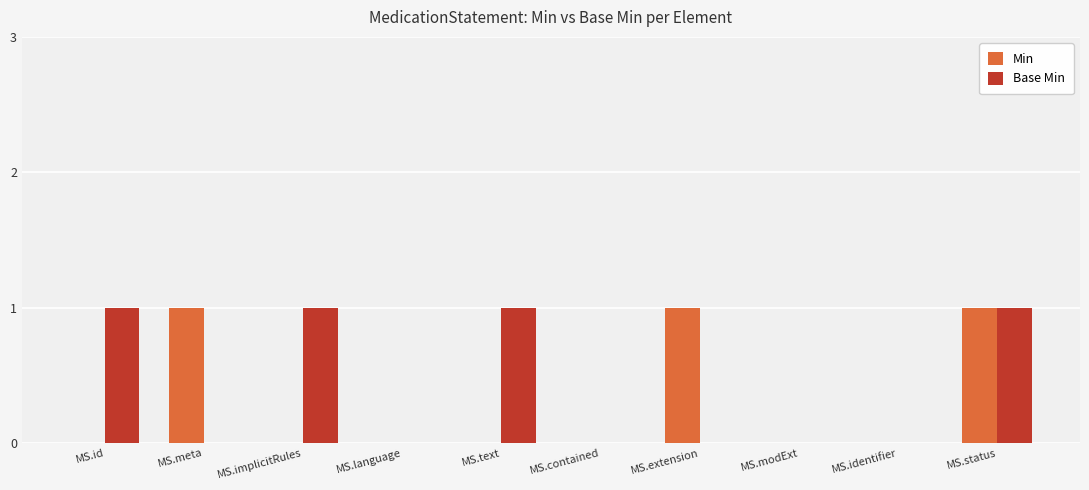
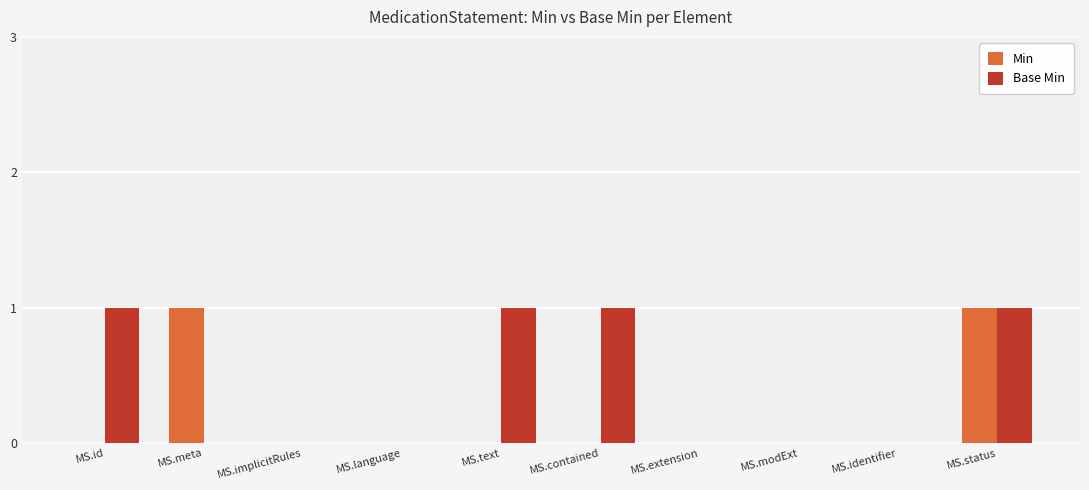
  {
    "Min": {
      "MS.id": 0,
      "MS.meta": 1,
      "MS.implicitRules": 0,
      "MS.language": 0,
      "MS.text": 0,
      "MS.contained": 0,
-     "MS.extension": 1,
+     "MS.extension": 0,
      "MS.modExt": 0,
      "MS.identifier": 0,
      "MS.status": 1
    },
    "Base Min": {
      "MS.id": 1,
      "MS.meta": 0,
-     "MS.implicitRules": 1,
+     "MS.implicitRules": 0,
      "MS.language": 0,
      "MS.text": 1,
-     "MS.contained": 0,
+     "MS.contained": 1,
      "MS.extension": 0,
      "MS.modExt": 0,
      "MS.identifier": 0,
      "MS.status": 1
    }
  }
